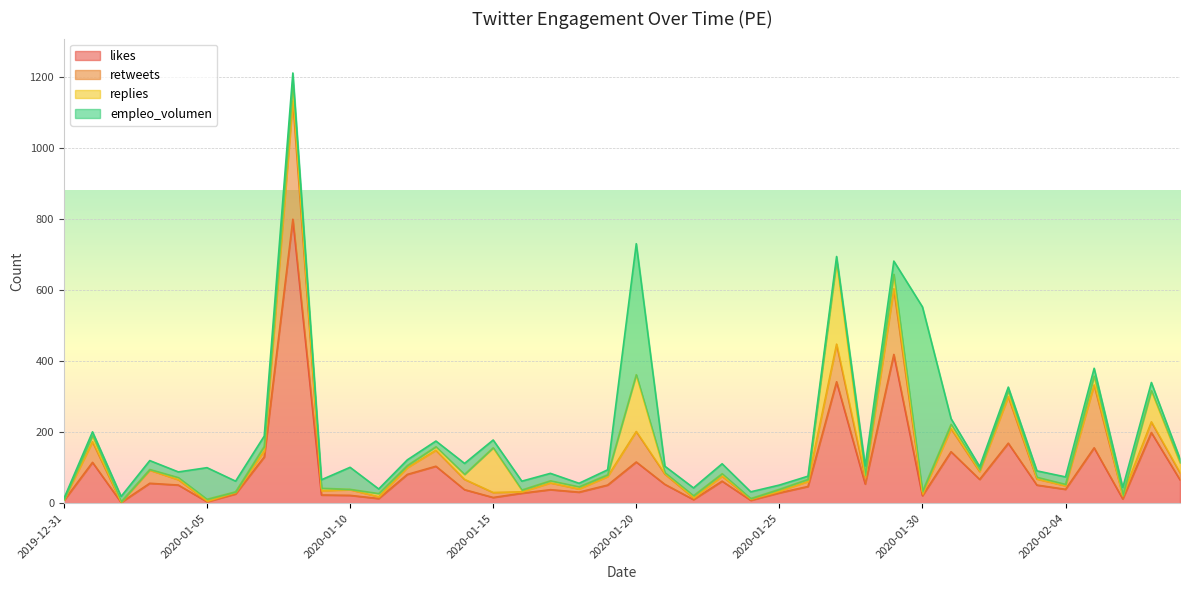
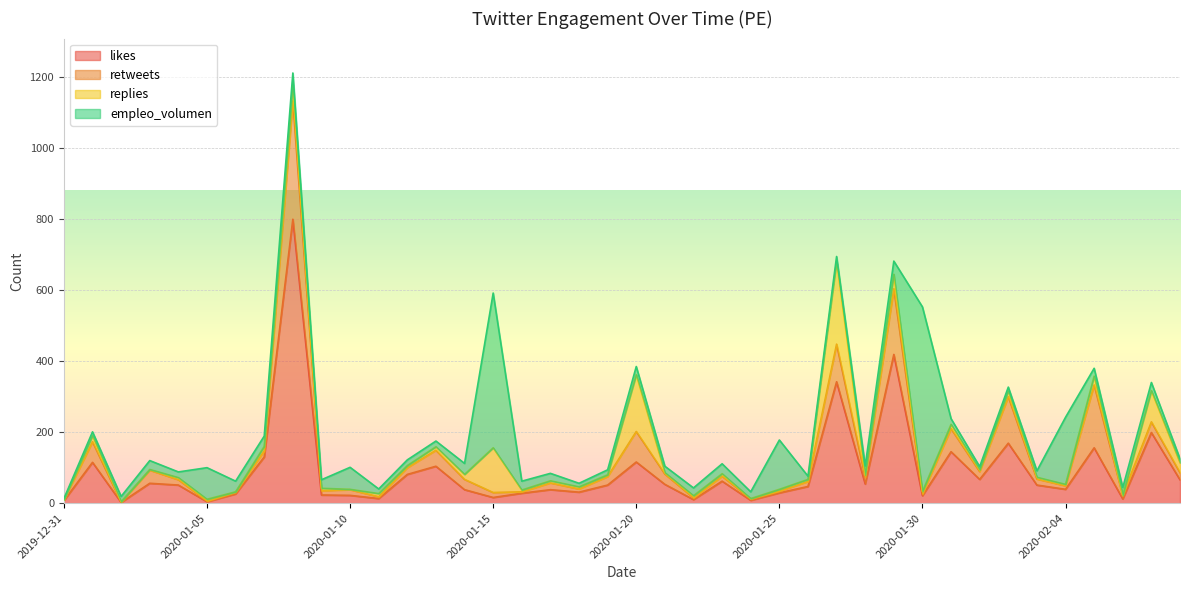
  {
    "replies": {
      "2020-01-15": 130,
      "2020-01-20": 160
    },
    "empleo_volumen": {
      "2020-01-05": 90,
      "2020-01-10": 60,
-     "2020-01-15": 20,
-     "2020-01-20": 370,
-     "2020-01-25": 10,
+     "2020-01-15": 440,
+     "2020-01-20": 20,
+     "2020-01-25": 140,
      "2020-01-30": 520,
-     "2020-02-04": 20
+     "2020-02-04": 190
    }
  }
